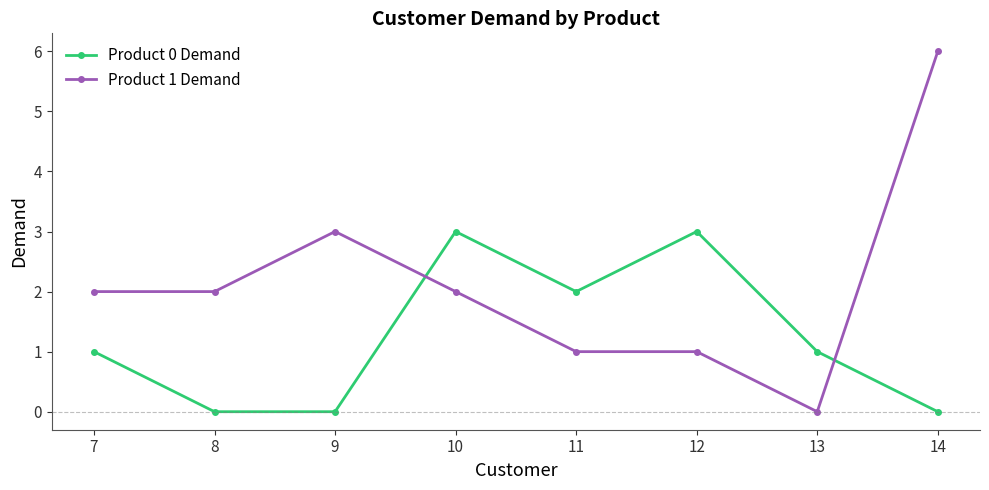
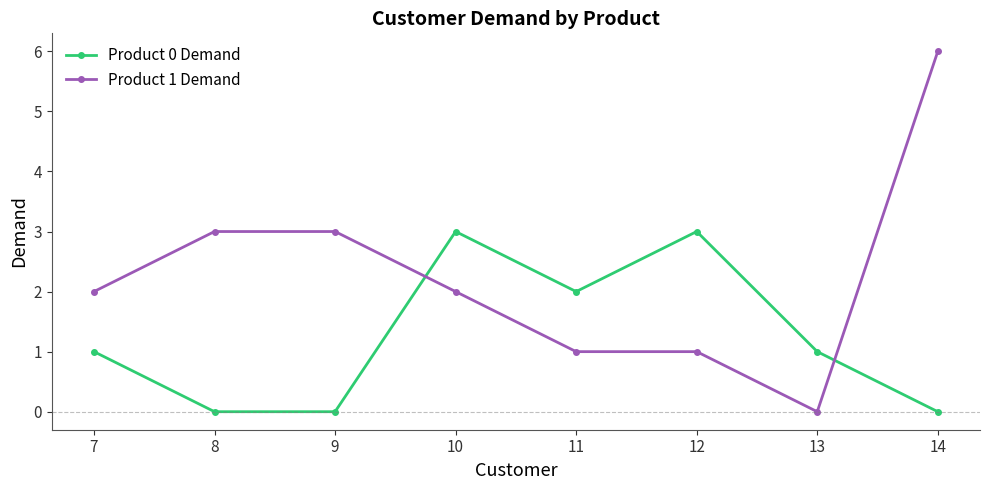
  {
    "Product 0 Demand": {
      "7": 1,
      "8": 0,
      "9": 0,
      "10": 3,
      "11": 2,
      "12": 3,
      "13": 1,
      "14": 0
    },
    "Product 1 Demand": {
      "7": 2,
-     "8": 2,
+     "8": 3,
      "9": 3,
      "10": 2,
      "11": 1,
      "12": 1,
      "13": 0,
      "14": 6
    }
  }
